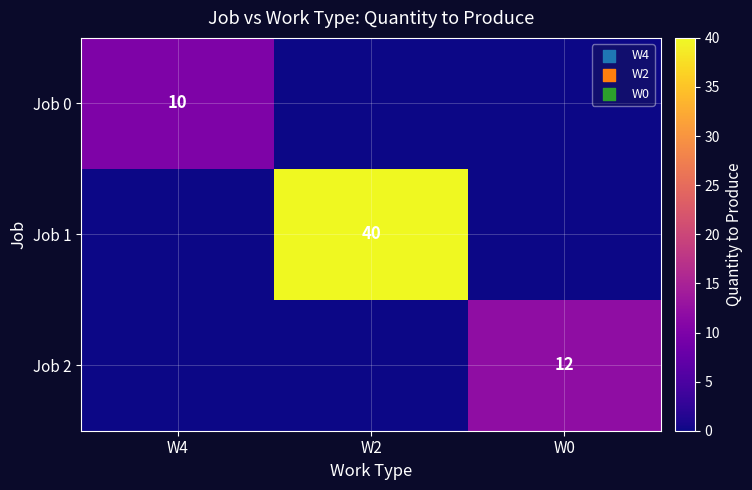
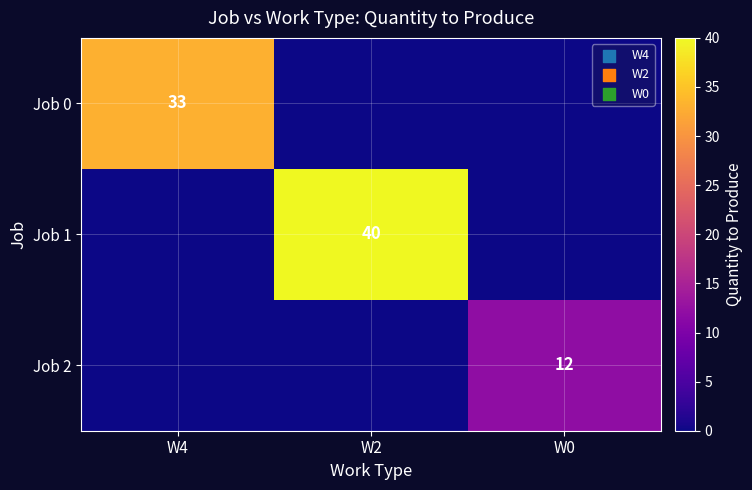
  {
    "Job 0": {
-     "W4": 10
+     "W4": 33
    },
    "Job 1": {
      "W2": 40
    },
    "Job 2": {
      "W0": 12
    }
  }
